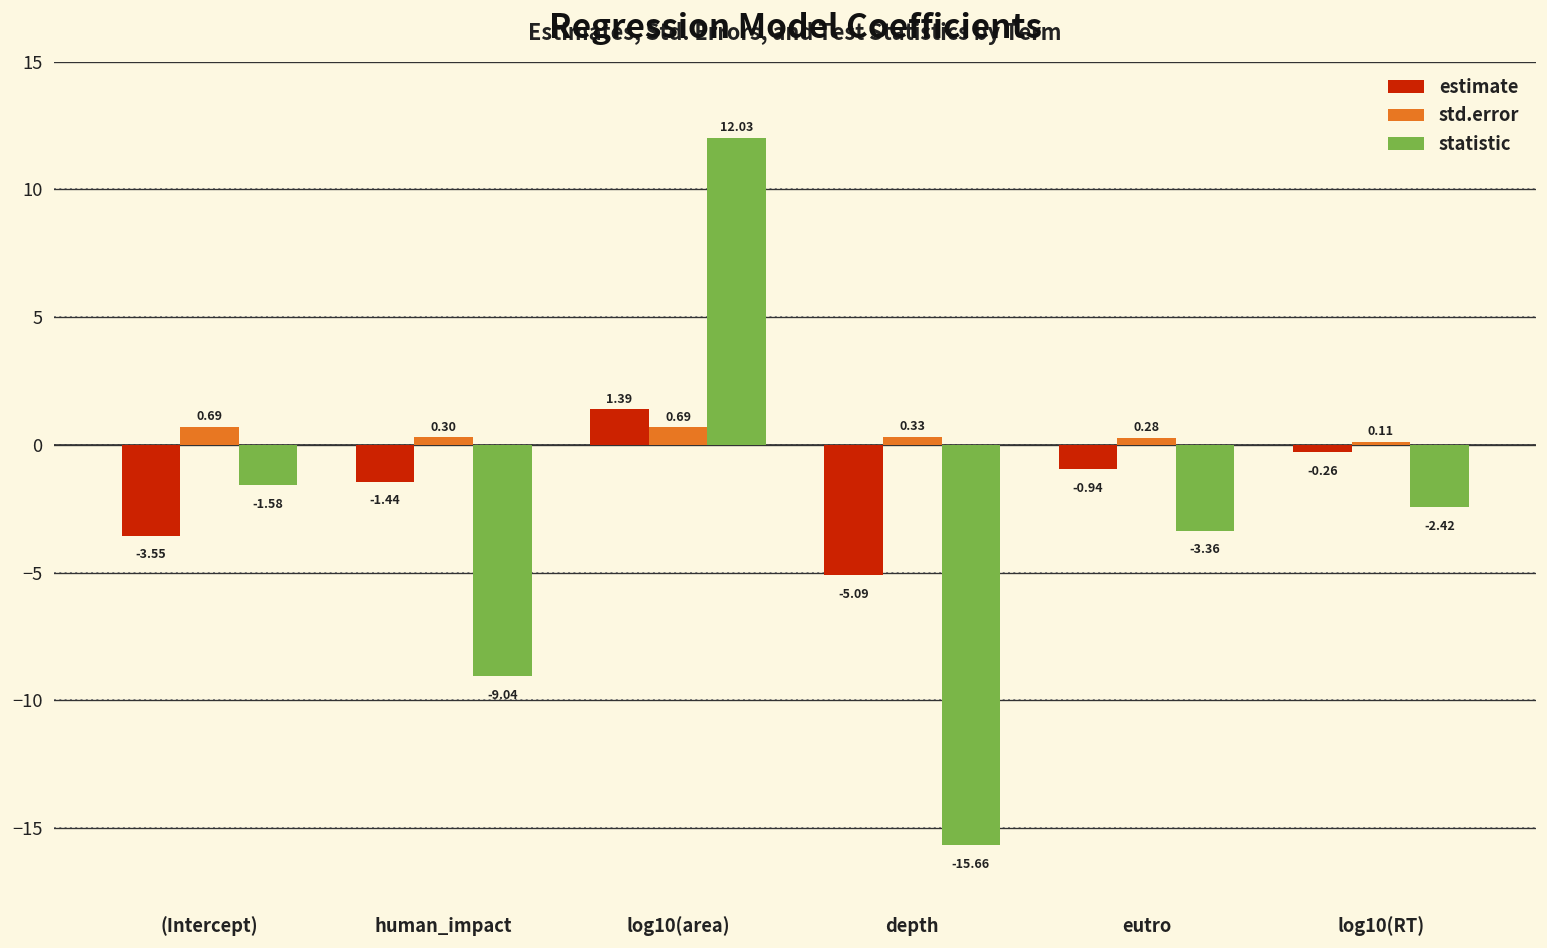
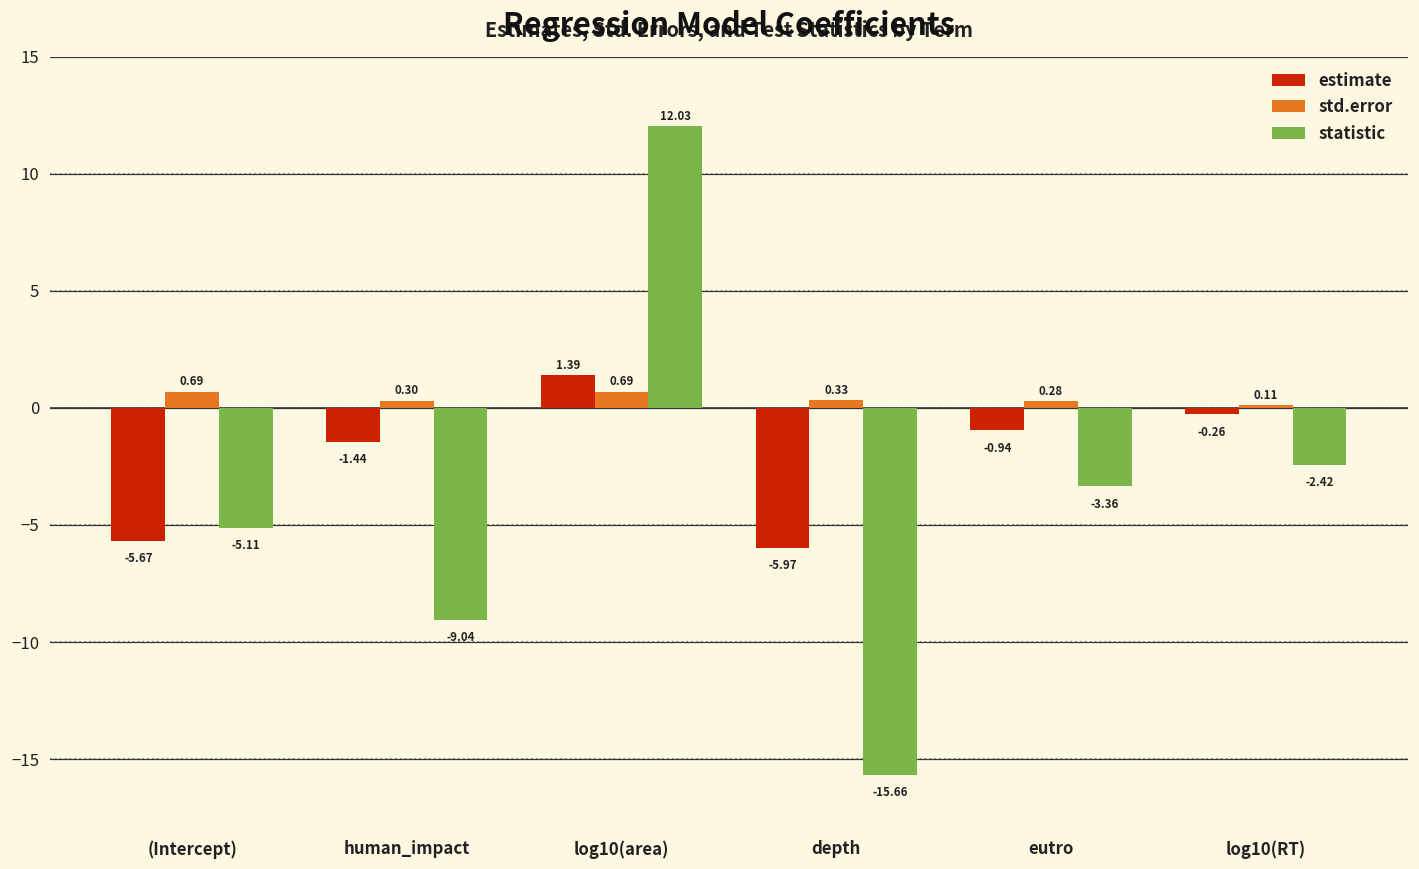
  {
    "estimate": {
-     "(Intercept)": -3.55,
+     "(Intercept)": -5.67,
      "human_impact": -1.44,
      "log10(area)": 1.39,
-     "depth": -5.09,
+     "depth": -5.97,
      "eutro": -0.94,
      "log10(RT)": -0.26
    },
    "std.error": {
      "(Intercept)": 0.69,
      "human_impact": 0.30,
      "log10(area)": 0.69,
      "depth": 0.33,
      "eutro": 0.28,
      "log10(RT)": 0.11
    },
    "statistic": {
-     "(Intercept)": -1.58,
+     "(Intercept)": -5.11,
      "human_impact": -9.04,
      "log10(area)": 12.03,
      "depth": -15.66,
      "eutro": -3.36,
      "log10(RT)": -2.42
    }
  }
